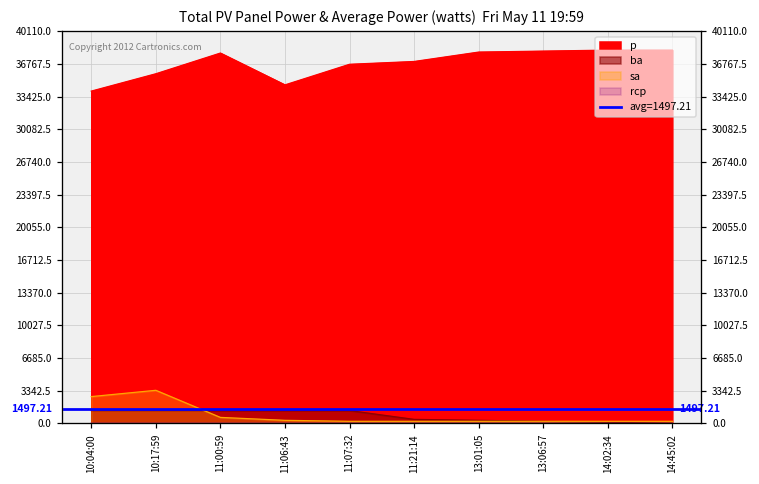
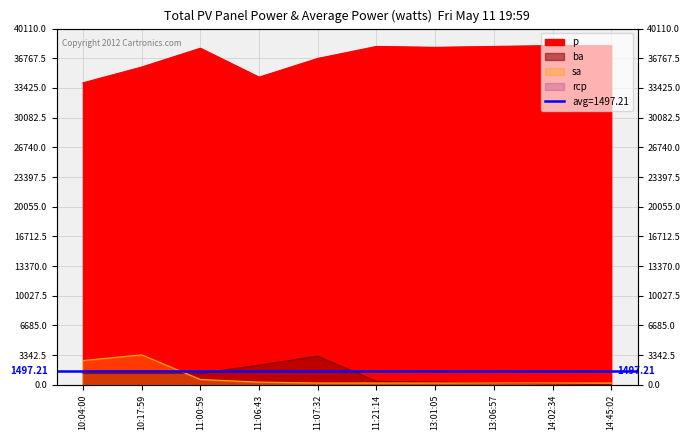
  {
    "p": {
      "10:04:00": 34000,
      "11:06:43": 35000,
      "11:07:32": 37000,
-     "11:21:14": 37000,
+     "11:21:14": 38000,
      "13:01:05": 38000,
      "13:06:57": 38000
    },
    "ba": {
      "10:04:00": 1000,
      "10:17:59": 1000,
      "11:00:59": 1000,
-     "11:06:43": 1000,
-     "11:07:32": 1000
+     "11:06:43": 2000,
+     "11:07:32": 3000
    },
    "sa": {
      "10:04:00": 3000,
      "10:17:59": 3000,
      "11:00:59": 1000,
      "11:06:43": 0
    },
    "rcp": {
      "10:04:00": 0,
      "10:17:59": 0,
      "11:00:59": 0,
      "11:06:43": 0
    }
  }
